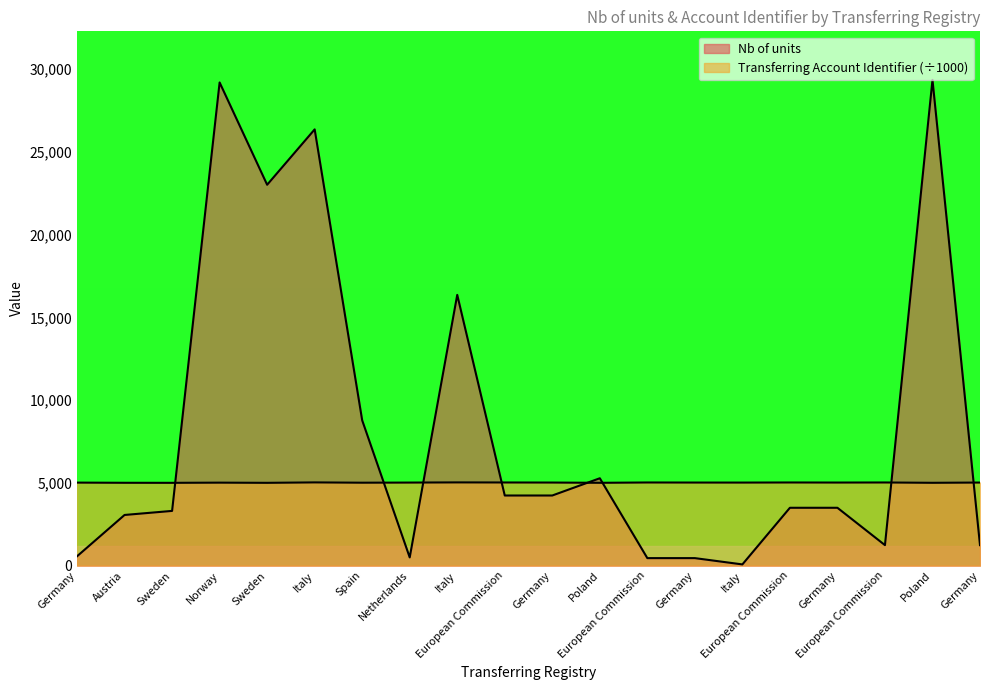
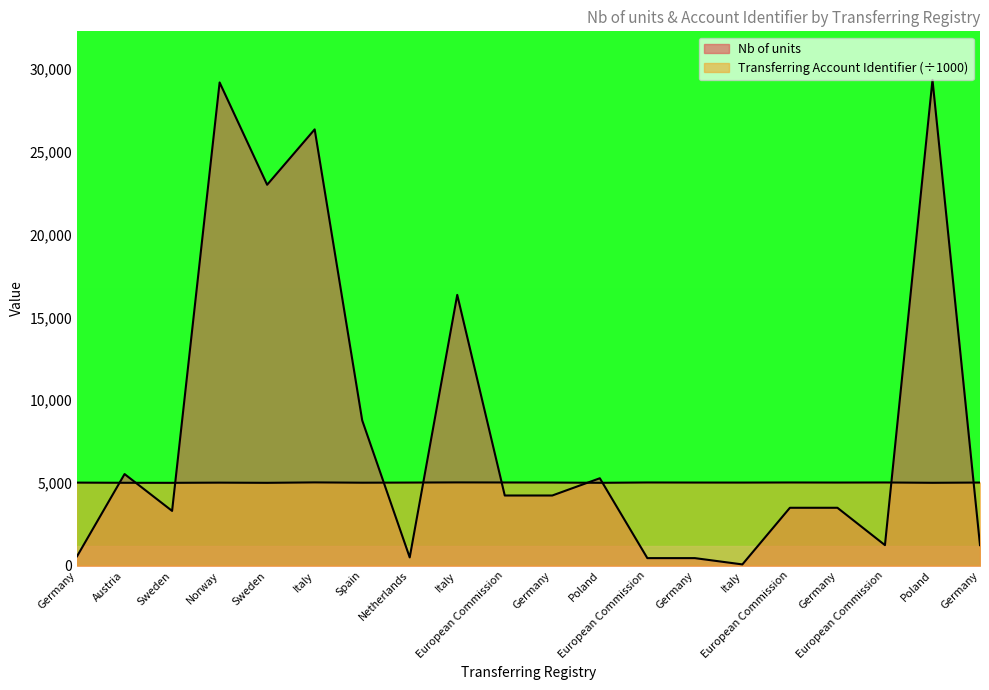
  {
    "Nb of units": {
-     "Austria": "3,100",
+     "Austria": "5,500",
      "Norway": "29,200",
      "Spain": "8,800"
    },
    "Transferring Account Identifier (÷1000)": {
      "Austria": "5,000",
      "Norway": "5,000",
      "Spain": "5,000",
      "Netherlands": "5,000"
    }
  }
